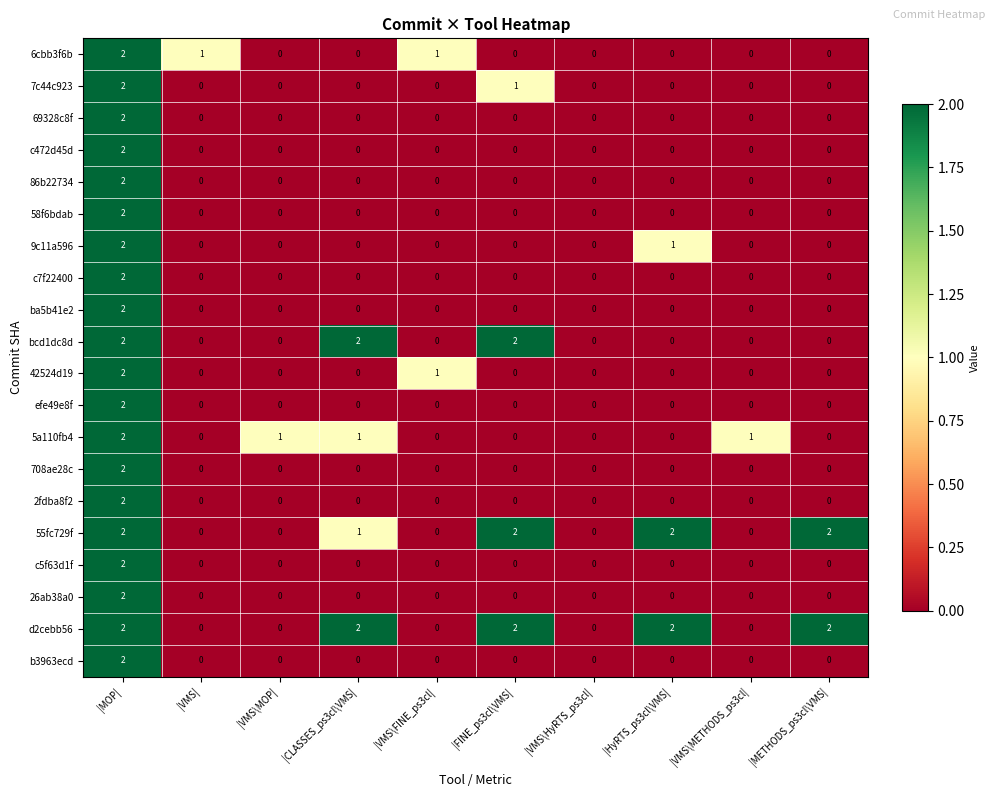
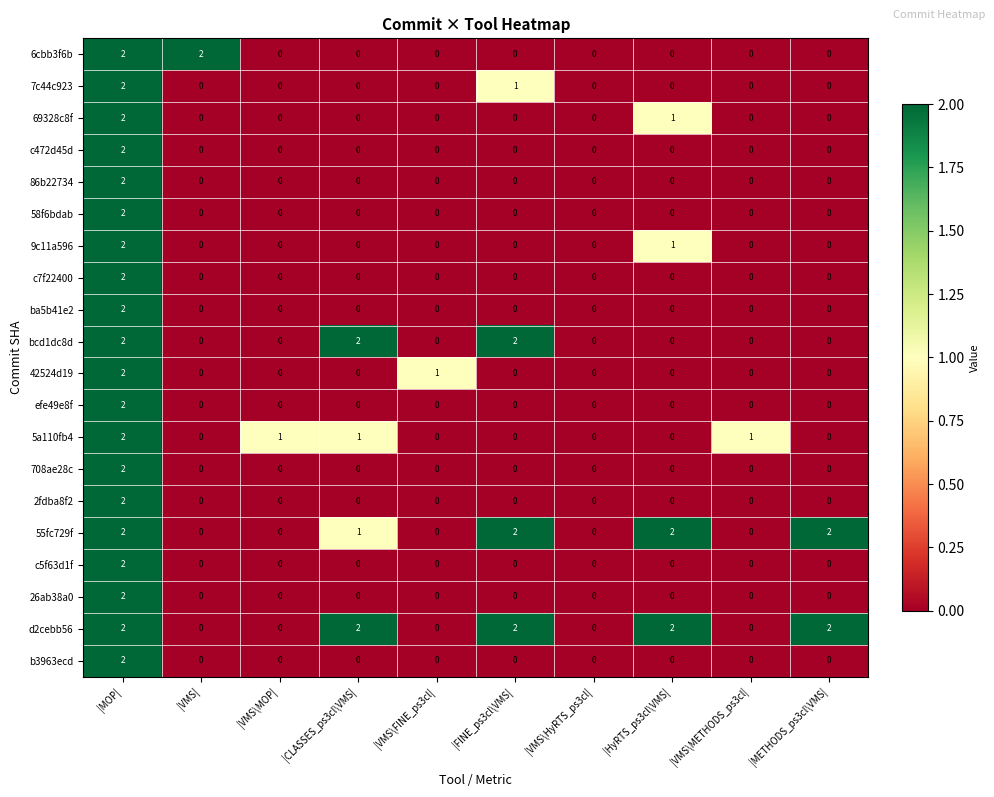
  {
    "6cbb3f6b": {
      "|MOP|": 2,
-     "|VMS|": 1,
+     "|VMS|": 2,
      "|VMS\\MOP|": 0,
      "|CLASSES_ps3cl\\VMS|": 0,
-     "|VMS\\FINE_ps3cl|": 1,
+     "|VMS\\FINE_ps3cl|": 0,
      "|FINE_ps3cl\\VMS|": 0,
      "|VMS\\HyRTS_ps3cl|": 0,
      "|HyRTS_ps3cl\\VMS|": 0,
      "|VMS\\METHODS_ps3cl|": 0,
      "|METHODS_ps3cl\\VMS|": 0
    },
    "7c44c923": {
      "|MOP|": 2,
      "|VMS|": 0,
      "|VMS\\MOP|": 0,
      "|CLASSES_ps3cl\\VMS|": 0,
      "|VMS\\FINE_ps3cl|": 0,
      "|FINE_ps3cl\\VMS|": 1,
      "|VMS\\HyRTS_ps3cl|": 0,
      "|HyRTS_ps3cl\\VMS|": 0,
      "|VMS\\METHODS_ps3cl|": 0,
      "|METHODS_ps3cl\\VMS|": 0
    },
    "69328c8f": {
      "|MOP|": 2,
      "|VMS|": 0,
      "|VMS\\MOP|": 0,
      "|CLASSES_ps3cl\\VMS|": 0,
      "|VMS\\FINE_ps3cl|": 0,
      "|FINE_ps3cl\\VMS|": 0,
      "|VMS\\HyRTS_ps3cl|": 0,
-     "|HyRTS_ps3cl\\VMS|": 0,
+     "|HyRTS_ps3cl\\VMS|": 1,
      "|VMS\\METHODS_ps3cl|": 0,
      "|METHODS_ps3cl\\VMS|": 0
    },
    "c472d45d": {
      "|MOP|": 2,
      "|VMS|": 0,
      "|VMS\\MOP|": 0,
      "|CLASSES_ps3cl\\VMS|": 0,
      "|VMS\\FINE_ps3cl|": 0,
      "|FINE_ps3cl\\VMS|": 0,
      "|VMS\\HyRTS_ps3cl|": 0,
      "|HyRTS_ps3cl\\VMS|": 0,
      "|VMS\\METHODS_ps3cl|": 0,
      "|METHODS_ps3cl\\VMS|": 0
    },
    "86b22734": {
      "|MOP|": 2,
      "|VMS|": 0,
      "|VMS\\MOP|": 0,
      "|CLASSES_ps3cl\\VMS|": 0,
      "|VMS\\FINE_ps3cl|": 0,
      "|FINE_ps3cl\\VMS|": 0,
      "|VMS\\HyRTS_ps3cl|": 0,
      "|HyRTS_ps3cl\\VMS|": 0,
      "|VMS\\METHODS_ps3cl|": 0,
      "|METHODS_ps3cl\\VMS|": 0
    },
    "58f6bdab": {
      "|MOP|": 2,
      "|VMS|": 0,
      "|VMS\\MOP|": 0,
      "|CLASSES_ps3cl\\VMS|": 0,
      "|VMS\\FINE_ps3cl|": 0,
      "|FINE_ps3cl\\VMS|": 0,
      "|VMS\\HyRTS_ps3cl|": 0,
      "|HyRTS_ps3cl\\VMS|": 0,
      "|VMS\\METHODS_ps3cl|": 0,
      "|METHODS_ps3cl\\VMS|": 0
    },
    "9c11a596": {
      "|MOP|": 2,
      "|VMS|": 0,
      "|VMS\\MOP|": 0,
      "|CLASSES_ps3cl\\VMS|": 0,
      "|VMS\\FINE_ps3cl|": 0,
      "|FINE_ps3cl\\VMS|": 0,
      "|VMS\\HyRTS_ps3cl|": 0,
      "|HyRTS_ps3cl\\VMS|": 1,
      "|VMS\\METHODS_ps3cl|": 0,
      "|METHODS_ps3cl\\VMS|": 0
    },
    "c7f22400": {
      "|MOP|": 2,
      "|VMS|": 0,
      "|VMS\\MOP|": 0,
      "|CLASSES_ps3cl\\VMS|": 0,
      "|VMS\\FINE_ps3cl|": 0,
      "|FINE_ps3cl\\VMS|": 0,
      "|VMS\\HyRTS_ps3cl|": 0,
      "|HyRTS_ps3cl\\VMS|": 0,
      "|VMS\\METHODS_ps3cl|": 0,
      "|METHODS_ps3cl\\VMS|": 0
    },
    "ba5b41e2": {
      "|MOP|": 2,
      "|VMS|": 0,
      "|VMS\\MOP|": 0,
      "|CLASSES_ps3cl\\VMS|": 0,
      "|VMS\\FINE_ps3cl|": 0,
      "|FINE_ps3cl\\VMS|": 0,
      "|VMS\\HyRTS_ps3cl|": 0,
      "|HyRTS_ps3cl\\VMS|": 0,
      "|VMS\\METHODS_ps3cl|": 0,
      "|METHODS_ps3cl\\VMS|": 0
    },
    "bcd1dc8d": {
      "|MOP|": 2,
      "|VMS|": 0,
      "|VMS\\MOP|": 0,
      "|CLASSES_ps3cl\\VMS|": 2,
      "|VMS\\FINE_ps3cl|": 0,
      "|FINE_ps3cl\\VMS|": 2,
      "|VMS\\HyRTS_ps3cl|": 0,
      "|HyRTS_ps3cl\\VMS|": 0,
      "|VMS\\METHODS_ps3cl|": 0,
      "|METHODS_ps3cl\\VMS|": 0
    },
    "42524d19": {
      "|MOP|": 2,
      "|VMS|": 0,
      "|VMS\\MOP|": 0,
      "|CLASSES_ps3cl\\VMS|": 0,
      "|VMS\\FINE_ps3cl|": 1,
      "|FINE_ps3cl\\VMS|": 0,
      "|VMS\\HyRTS_ps3cl|": 0,
      "|HyRTS_ps3cl\\VMS|": 0,
      "|VMS\\METHODS_ps3cl|": 0,
      "|METHODS_ps3cl\\VMS|": 0
    },
    "efe49e8f": {
      "|MOP|": 2,
      "|VMS|": 0,
      "|VMS\\MOP|": 0,
      "|CLASSES_ps3cl\\VMS|": 0,
      "|VMS\\FINE_ps3cl|": 0,
      "|FINE_ps3cl\\VMS|": 0,
      "|VMS\\HyRTS_ps3cl|": 0,
      "|HyRTS_ps3cl\\VMS|": 0,
      "|VMS\\METHODS_ps3cl|": 0,
      "|METHODS_ps3cl\\VMS|": 0
    },
    "5a110fb4": {
      "|MOP|": 2,
      "|VMS|": 0,
      "|VMS\\MOP|": 1,
      "|CLASSES_ps3cl\\VMS|": 1,
      "|VMS\\FINE_ps3cl|": 0,
      "|FINE_ps3cl\\VMS|": 0,
      "|VMS\\HyRTS_ps3cl|": 0,
      "|HyRTS_ps3cl\\VMS|": 0,
      "|VMS\\METHODS_ps3cl|": 1,
      "|METHODS_ps3cl\\VMS|": 0
    },
    "708ae28c": {
      "|MOP|": 2,
      "|VMS|": 0,
      "|VMS\\MOP|": 0,
      "|CLASSES_ps3cl\\VMS|": 0,
      "|VMS\\FINE_ps3cl|": 0,
      "|FINE_ps3cl\\VMS|": 0,
      "|VMS\\HyRTS_ps3cl|": 0,
      "|HyRTS_ps3cl\\VMS|": 0,
      "|VMS\\METHODS_ps3cl|": 0,
      "|METHODS_ps3cl\\VMS|": 0
    },
    "2fdba8f2": {
      "|MOP|": 2,
      "|VMS|": 0,
      "|VMS\\MOP|": 0,
      "|CLASSES_ps3cl\\VMS|": 0,
      "|VMS\\FINE_ps3cl|": 0,
      "|FINE_ps3cl\\VMS|": 0,
      "|VMS\\HyRTS_ps3cl|": 0,
      "|HyRTS_ps3cl\\VMS|": 0,
      "|VMS\\METHODS_ps3cl|": 0,
      "|METHODS_ps3cl\\VMS|": 0
    },
    "55fc729f": {
      "|MOP|": 2,
      "|VMS|": 0,
      "|VMS\\MOP|": 0,
      "|CLASSES_ps3cl\\VMS|": 1,
      "|VMS\\FINE_ps3cl|": 0,
      "|FINE_ps3cl\\VMS|": 2,
      "|VMS\\HyRTS_ps3cl|": 0,
      "|HyRTS_ps3cl\\VMS|": 2,
      "|VMS\\METHODS_ps3cl|": 0,
      "|METHODS_ps3cl\\VMS|": 2
    },
    "c5f63d1f": {
      "|MOP|": 2,
      "|VMS|": 0,
      "|VMS\\MOP|": 0,
      "|CLASSES_ps3cl\\VMS|": 0,
      "|VMS\\FINE_ps3cl|": 0,
      "|FINE_ps3cl\\VMS|": 0,
      "|VMS\\HyRTS_ps3cl|": 0,
      "|HyRTS_ps3cl\\VMS|": 0,
      "|VMS\\METHODS_ps3cl|": 0,
      "|METHODS_ps3cl\\VMS|": 0
    },
    "26ab38a0": {
      "|MOP|": 2,
      "|VMS|": 0,
      "|VMS\\MOP|": 0,
      "|CLASSES_ps3cl\\VMS|": 0,
      "|VMS\\FINE_ps3cl|": 0,
      "|FINE_ps3cl\\VMS|": 0,
      "|VMS\\HyRTS_ps3cl|": 0,
      "|HyRTS_ps3cl\\VMS|": 0,
      "|VMS\\METHODS_ps3cl|": 0,
      "|METHODS_ps3cl\\VMS|": 0
    },
    "d2cebb56": {
      "|MOP|": 2,
      "|VMS|": 0,
      "|VMS\\MOP|": 0,
      "|CLASSES_ps3cl\\VMS|": 2,
      "|VMS\\FINE_ps3cl|": 0,
      "|FINE_ps3cl\\VMS|": 2,
      "|VMS\\HyRTS_ps3cl|": 0,
      "|HyRTS_ps3cl\\VMS|": 2,
      "|VMS\\METHODS_ps3cl|": 0,
      "|METHODS_ps3cl\\VMS|": 2
    },
    "b3963ecd": {
      "|MOP|": 2,
      "|VMS|": 0,
      "|VMS\\MOP|": 0,
      "|CLASSES_ps3cl\\VMS|": 0,
      "|VMS\\FINE_ps3cl|": 0,
      "|FINE_ps3cl\\VMS|": 0,
      "|VMS\\HyRTS_ps3cl|": 0,
      "|HyRTS_ps3cl\\VMS|": 0,
      "|VMS\\METHODS_ps3cl|": 0,
      "|METHODS_ps3cl\\VMS|": 0
    }
  }
